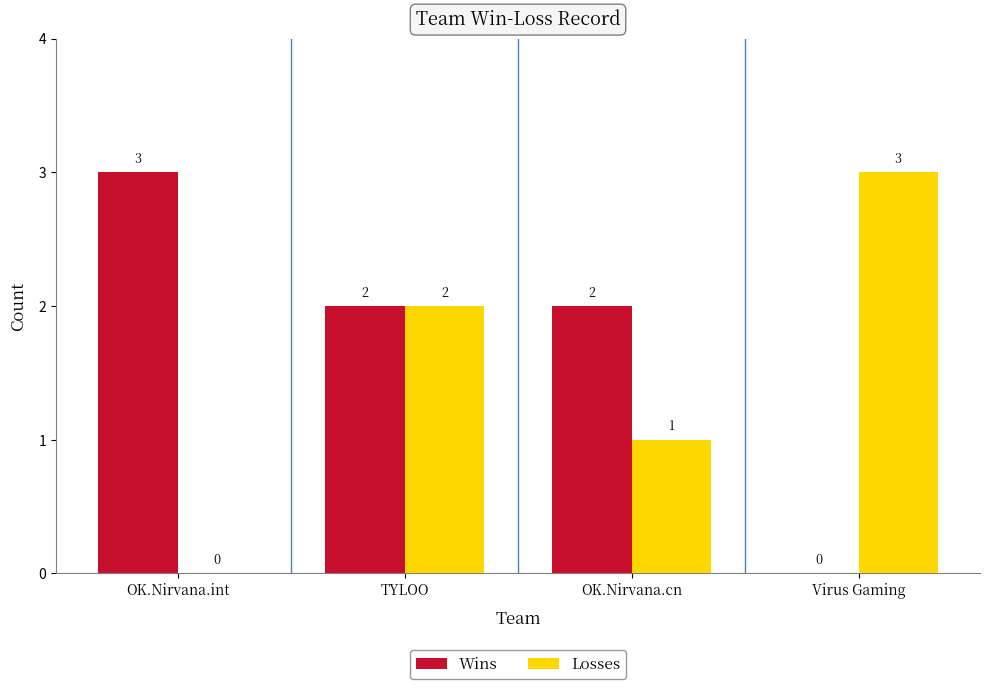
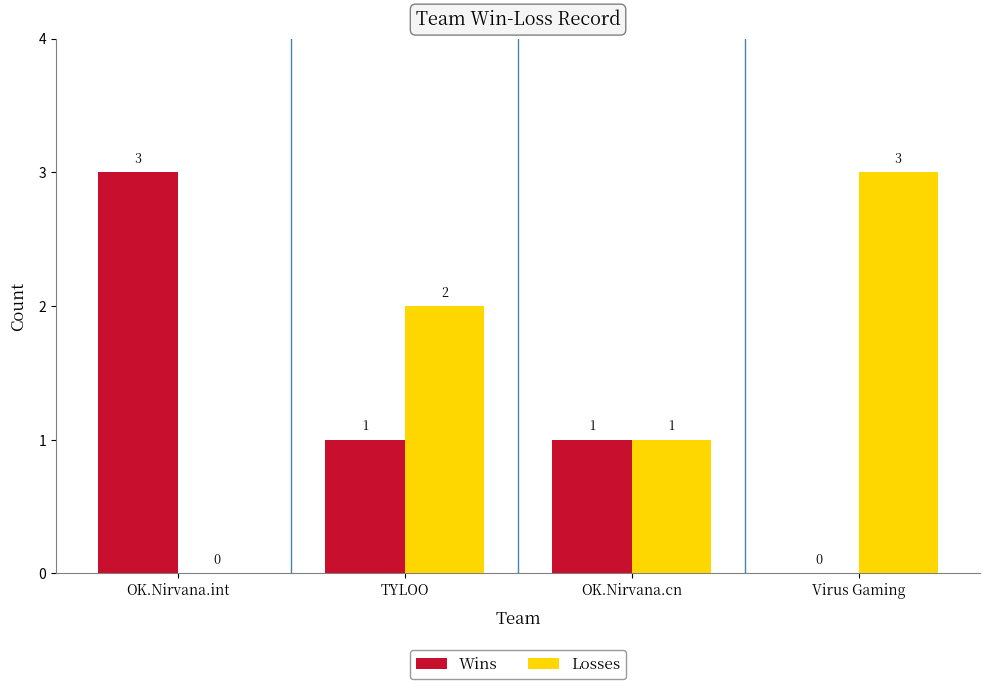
  {
    "Wins": {
      "OK.Nirvana.int": 3,
-     "TYLOO": 2,
-     "OK.Nirvana.cn": 2,
+     "TYLOO": 1,
+     "OK.Nirvana.cn": 1,
      "Virus Gaming": 0
    },
    "Losses": {
      "OK.Nirvana.int": 0,
      "TYLOO": 2,
      "OK.Nirvana.cn": 1,
      "Virus Gaming": 3
    }
  }
